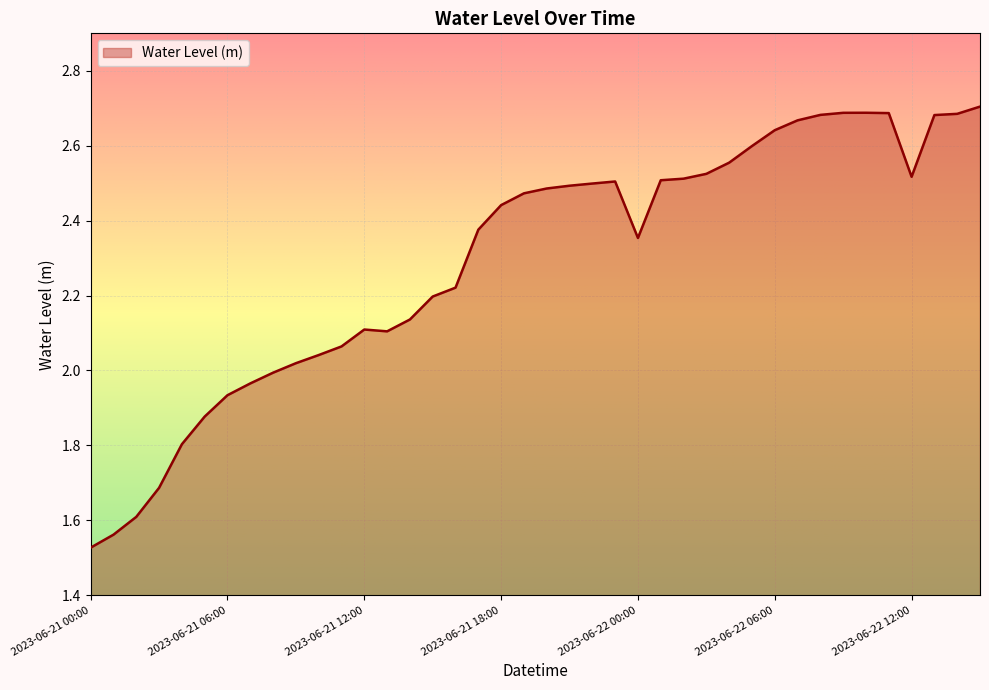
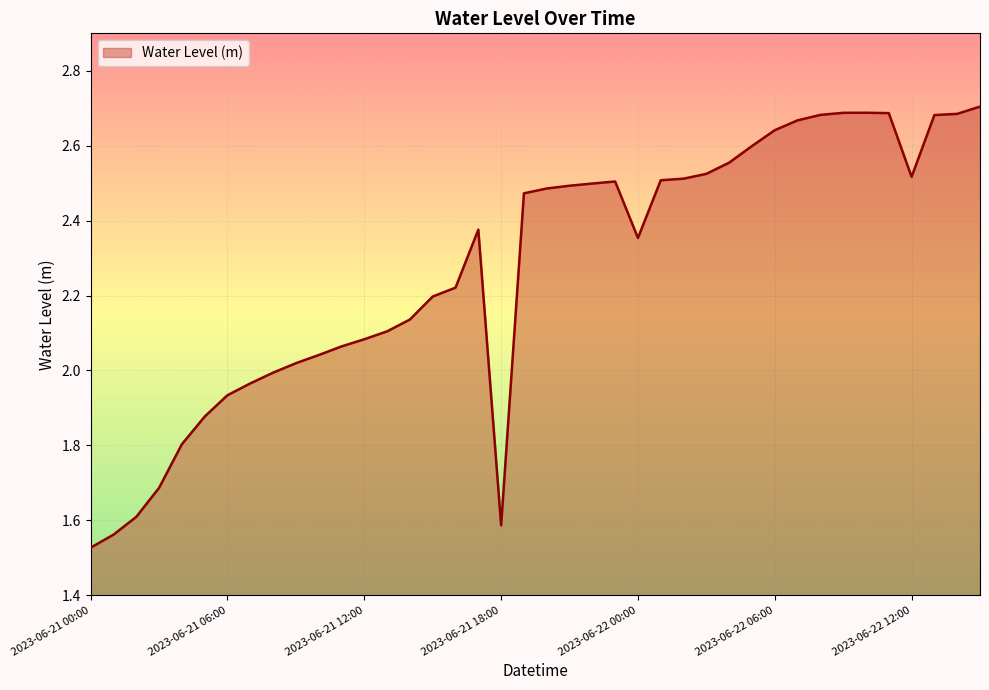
  {
    "2023-06-21 00:00": 1.53,
    "2023-06-21 06:00": 1.93,
-   "2023-06-21 12:00": 2.11,
-   "2023-06-21 18:00": 2.44,
+   "2023-06-21 12:00": 2.08,
+   "2023-06-21 18:00": 1.59,
    "2023-06-22 00:00": 2.35,
    "2023-06-22 06:00": 2.64,
    "2023-06-22 12:00": 2.52
  }
